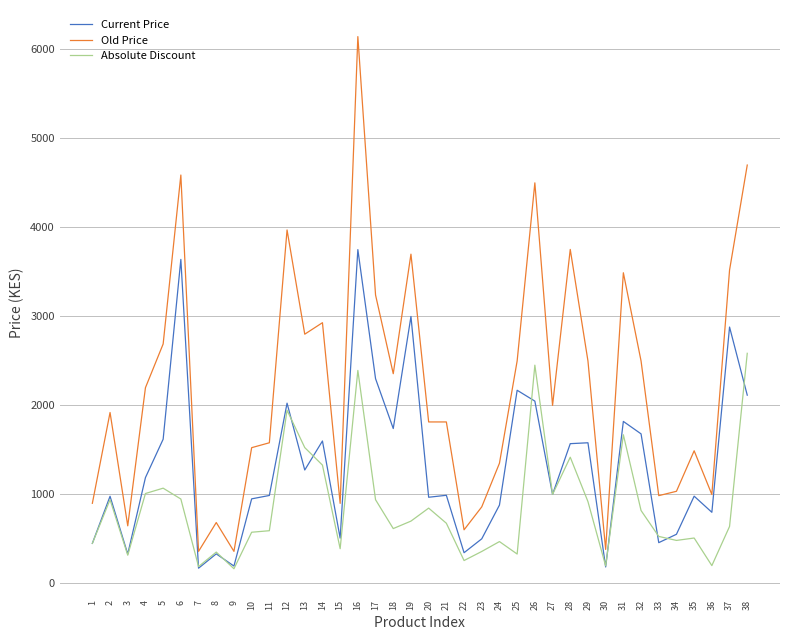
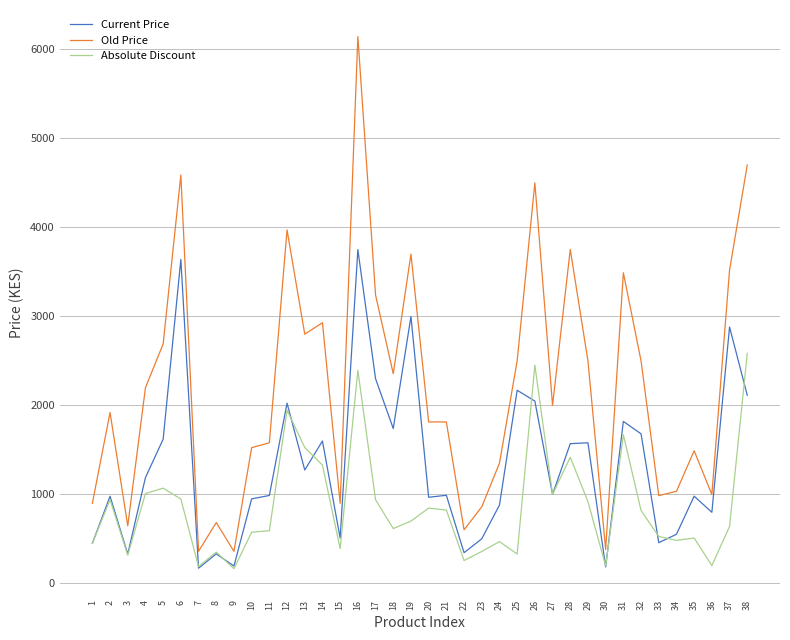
  {
    "Current Price": {
      "2": 1000,
      "4": 1200,
      "5": 1600,
      "6": 3600,
      "9": 200,
      "10": 1000,
      "11": 1000,
      "12": 2000,
      "13": 1300,
      "14": 1600,
      "15": 500,
      "16": 3800,
      "17": 2300,
      "18": 1700,
      "19": 3000,
      "20": 1000,
      "21": 1000,
      "22": 300,
      "23": 500,
      "24": 900,
      "25": 2200,
      "26": 2000,
      "28": 1600,
      "29": 1600,
      "31": 1800,
      "32": 1700,
      "33": 500,
      "34": 600,
      "35": 1000,
      "36": 800,
      "37": 2900,
      "38": 2100
    },
    "Old Price": {
      "1": 900,
      "2": 1900,
      "3": 600,
      "4": 2200,
      "5": 2700,
      "6": 4600,
      "7": 400,
      "8": 700,
      "9": 400,
      "10": 1500,
      "11": 1600,
      "12": 4000,
      "13": 2800,
      "14": 2900,
      "15": 900,
      "16": 6100,
      "17": 3200,
      "18": 2400,
      "19": 3700,
      "20": 1800,
      "21": 1800,
      "22": 600,
      "23": 900,
      "24": 1400,
      "25": 2500,
      "26": 4500,
      "27": 2000,
      "28": 3800,
      "29": 2500,
      "30": 400,
      "31": 3500,
      "32": 2500,
      "33": 1000,
      "34": 1000,
      "35": 1500,
      "36": 1000,
      "37": 3500,
      "38": 4700
    },
    "Absolute Discount": {
      "2": 900,
      "4": 1000,
      "5": 1100,
      "6": 900,
      "9": 200,
      "10": 600,
      "11": 600,
      "12": 1900,
      "13": 1500,
      "14": 1300,
      "15": 400,
      "16": 2400,
      "17": 900,
      "18": 600,
      "19": 700,
      "20": 800,
-     "21": 700,
+     "21": 800,
      "22": 300,
      "23": 400,
      "24": 500,
      "25": 300,
      "26": 2500,
      "28": 1400,
      "29": 900,
      "31": 1700,
      "32": 800,
      "33": 500,
      "34": 500,
      "35": 500,
      "36": 200,
      "37": 600,
      "38": 2600
    }
  }
